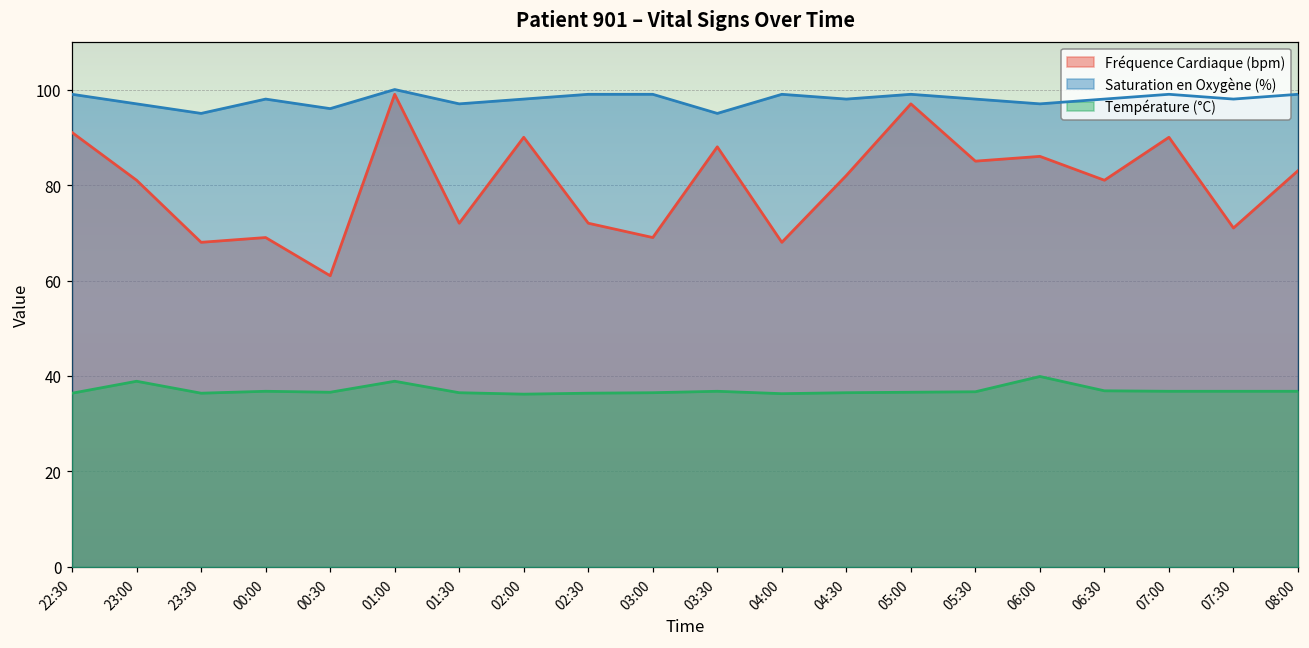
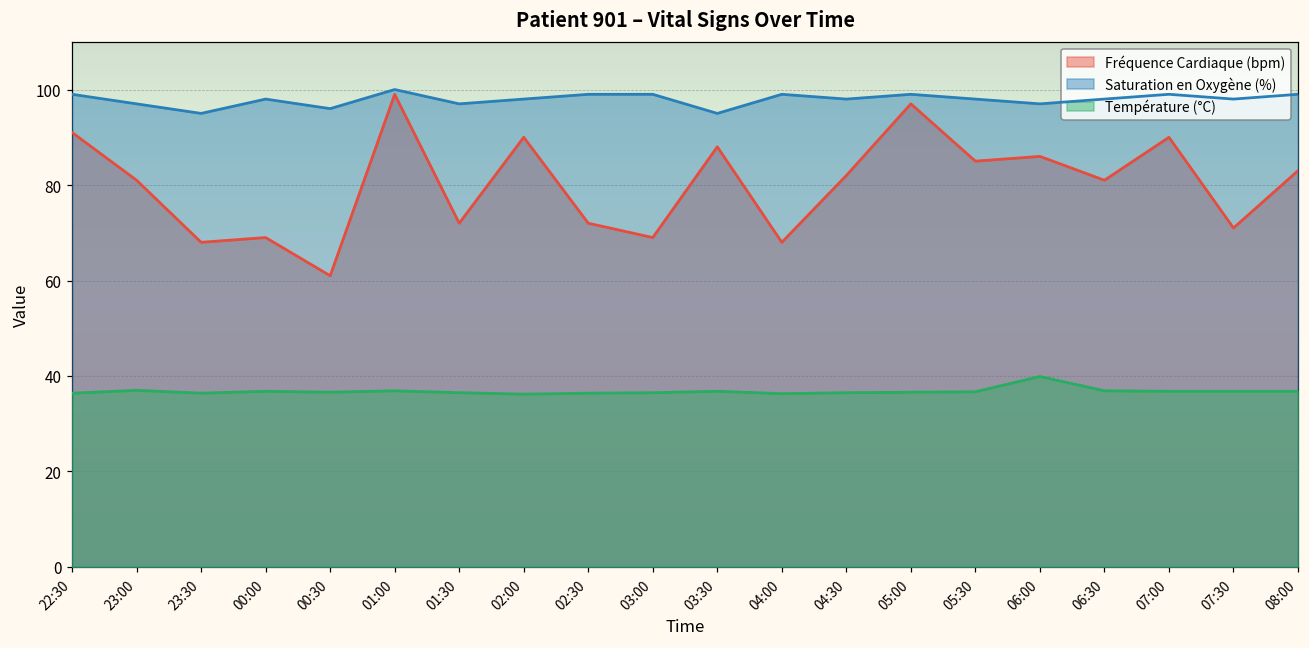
  {
    "Fréquence Cardiaque (bpm)": {
      "22:30": 91,
      "23:00": 81,
      "23:30": 68,
      "00:00": 69,
      "00:30": 61,
      "01:00": 99,
      "01:30": 72,
      "02:00": 90,
      "02:30": 72,
      "03:00": 69,
      "03:30": 88,
      "04:00": 68,
      "04:30": 82,
      "05:00": 97,
      "05:30": 85,
      "06:00": 86,
      "06:30": 81,
      "07:00": 90,
      "07:30": 71,
      "08:00": 83
    },
    "Saturation en Oxygène (%)": {
      "22:30": 99,
      "23:00": 97,
      "23:30": 95,
      "00:00": 98,
      "00:30": 96,
      "01:00": 100,
      "01:30": 97,
      "02:00": 98,
      "02:30": 99,
      "03:00": 99,
      "03:30": 95,
      "04:00": 99,
      "04:30": 98,
      "05:00": 99,
      "05:30": 98,
      "06:00": 97,
      "08:00": 99
    },
    "Température (°C)": {
      "22:30": 36,
-     "23:00": 39,
+     "23:00": 37,
      "23:30": 36,
      "00:00": 37,
      "00:30": 37,
-     "01:00": 39,
+     "01:00": 37,
      "01:30": 37,
      "02:00": 36,
      "02:30": 36,
      "03:00": 37,
      "03:30": 37,
      "04:00": 36,
      "04:30": 37,
      "05:00": 37,
      "05:30": 37,
      "06:00": 40,
      "06:30": 37,
      "07:00": 37,
      "07:30": 37,
      "08:00": 37
    }
  }
